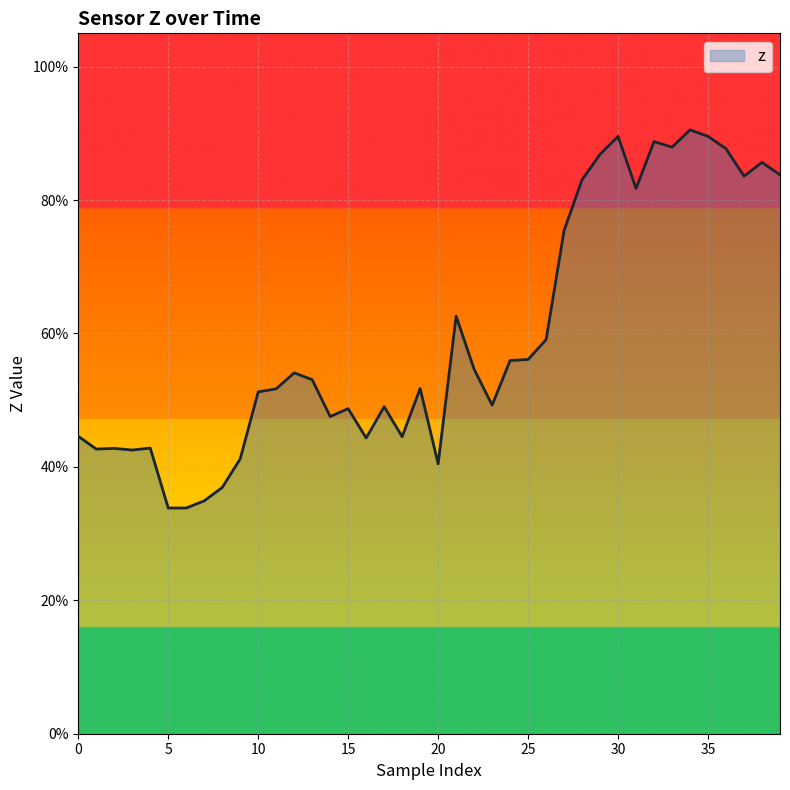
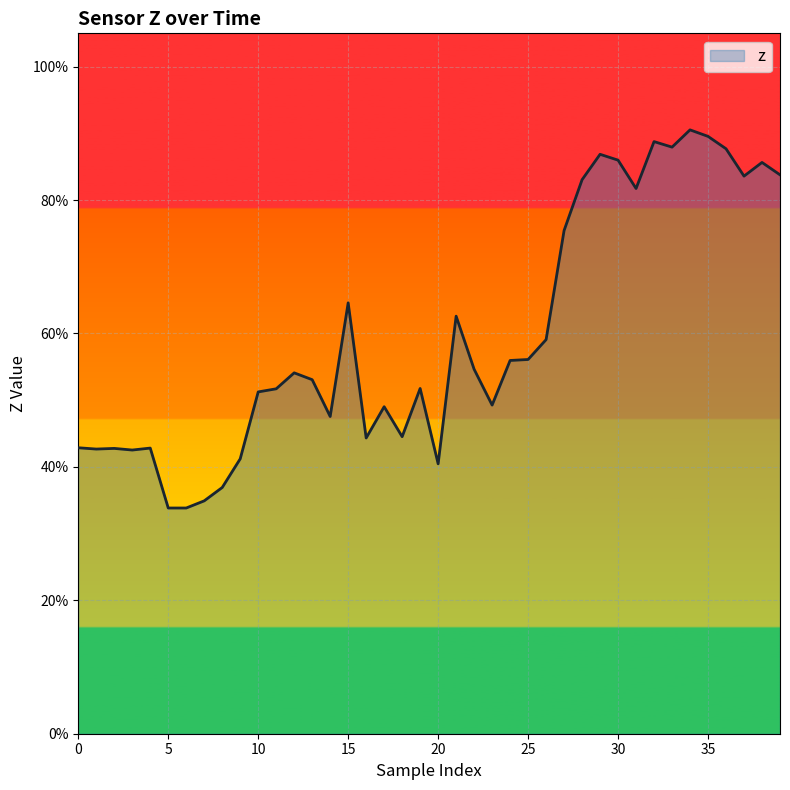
  {
-   "0": "45%",
+   "0": "43%",
    "5": "34%",
    "10": "51%",
-   "15": "49%",
+   "15": "65%",
    "20": "40%",
    "25": "56%",
-   "30": "90%",
+   "30": "86%",
    "35": "90%"
  }
